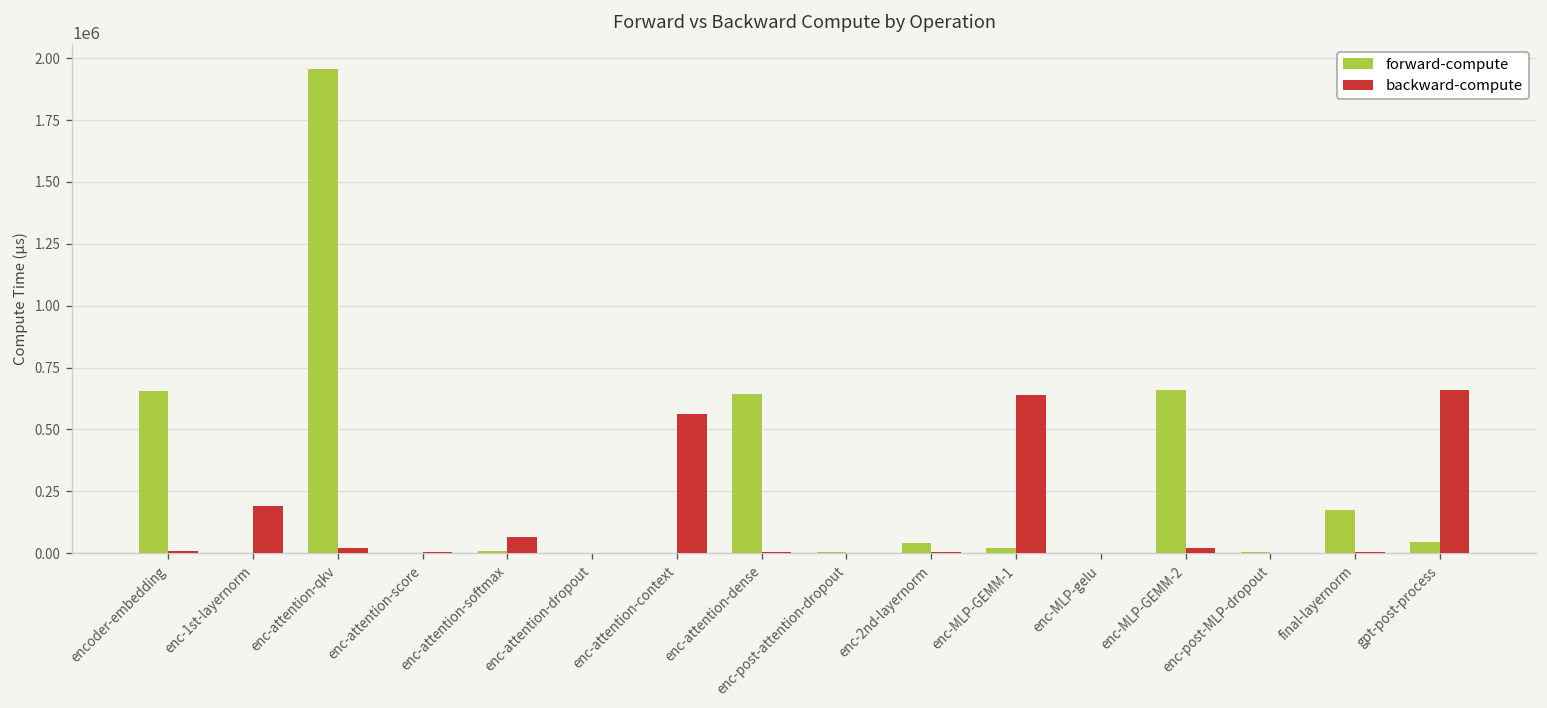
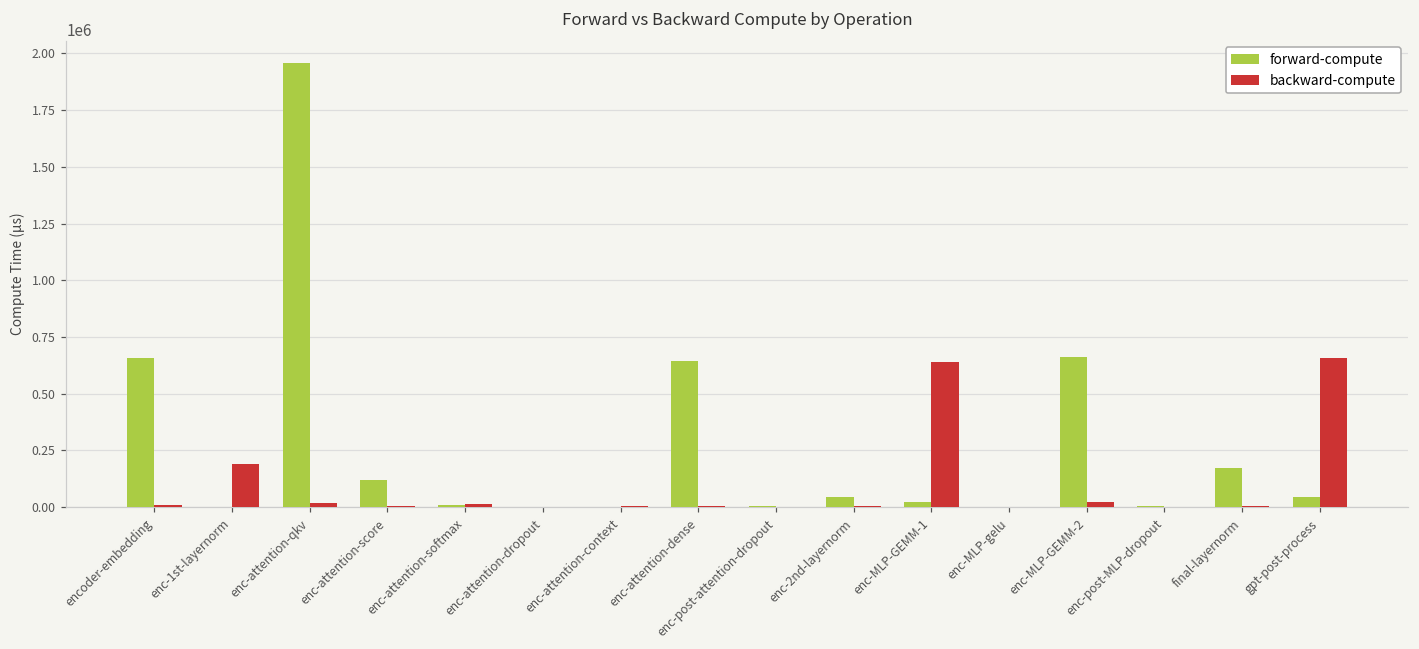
  {
    "forward-compute": {
      "encoder-embedding": 660000,
      "enc-attention-qkv": 1960000,
-     "enc-attention-score": 0,
+     "enc-attention-score": 120000,
      "enc-attention-dense": 640000,
      "enc-2nd-layernorm": 40000,
      "enc-MLP-GEMM-1": 20000,
      "enc-MLP-GEMM-2": 660000,
      "final-layernorm": 170000,
      "gpt-post-process": 50000
    },
    "backward-compute": {
      "enc-1st-layernorm": 190000,
      "enc-attention-qkv": 20000,
-     "enc-attention-softmax": 70000,
-     "enc-attention-context": 560000,
+     "enc-attention-softmax": 10000,
+     "enc-attention-context": 0,
      "enc-MLP-GEMM-1": 640000,
      "enc-MLP-GEMM-2": 20000,
      "gpt-post-process": 660000
    }
  }
